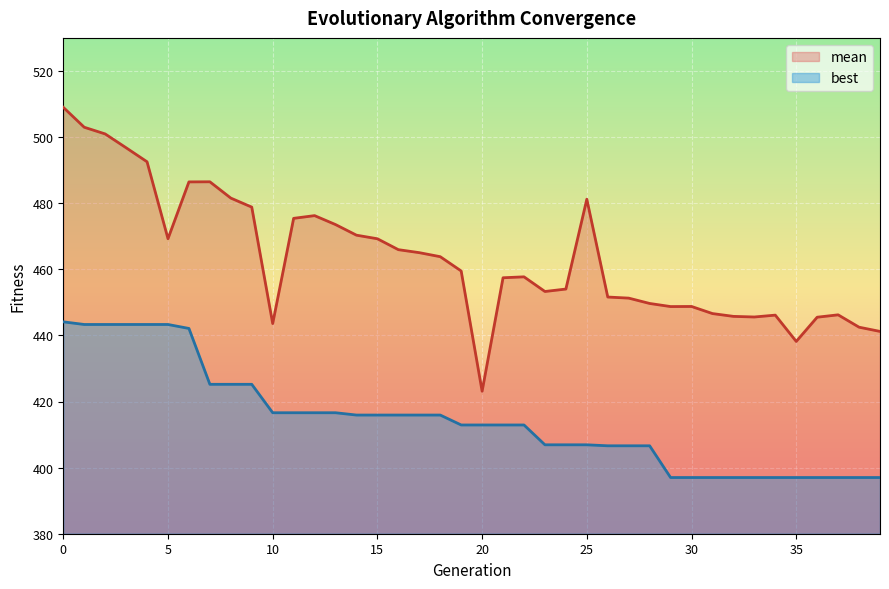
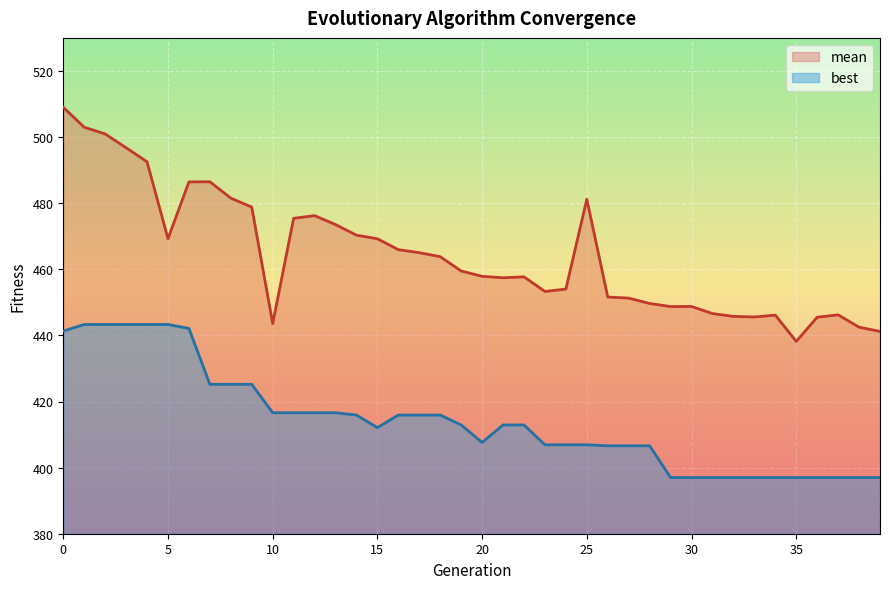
  {
    "mean": {
      "0": 509,
      "5": 469,
      "10": 444,
      "15": 469,
-     "20": 423,
+     "20": 458,
      "25": 481,
      "30": 449,
      "35": 438
    },
    "best": {
-     "0": 444,
+     "0": 441,
      "5": 443,
      "10": 417,
-     "15": 416,
-     "20": 413,
+     "15": 412,
+     "20": 408,
      "25": 407,
      "30": 397,
      "35": 397
    }
  }
